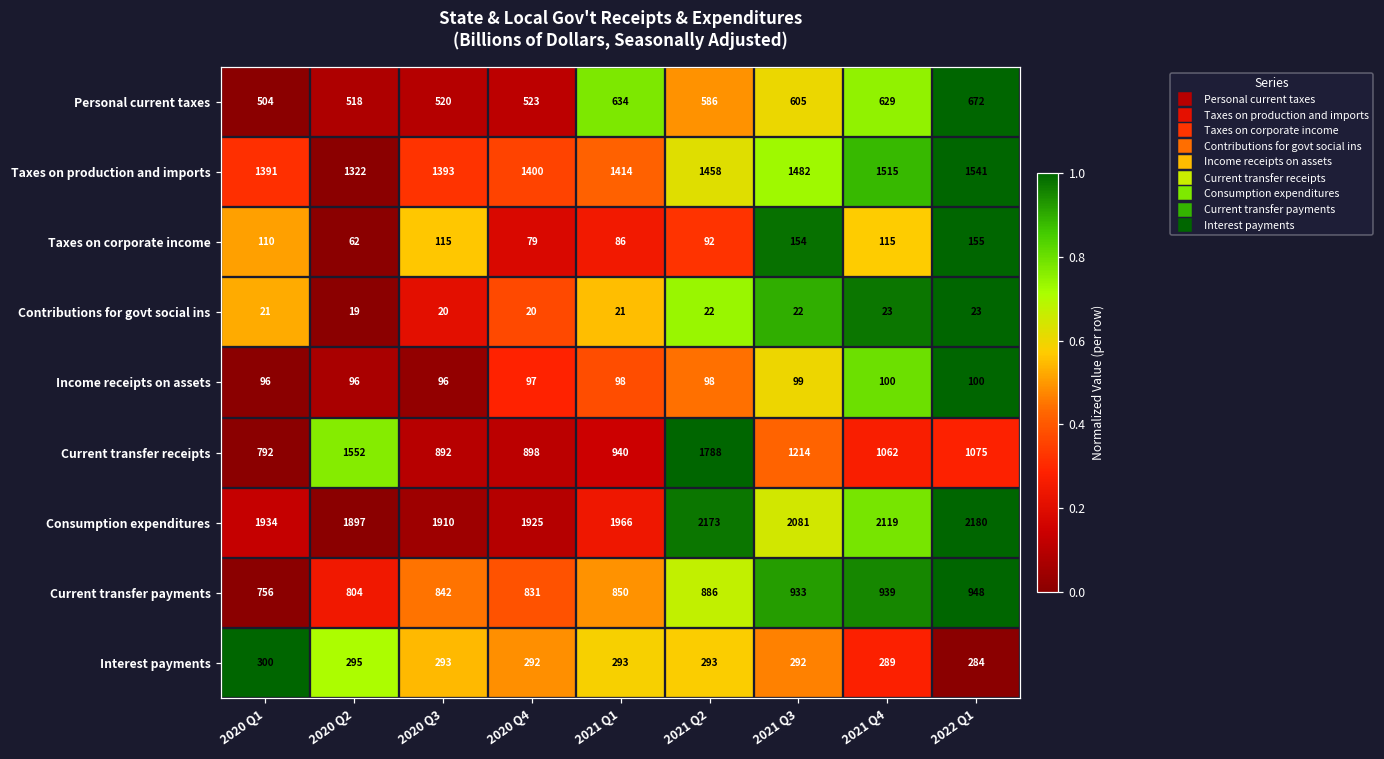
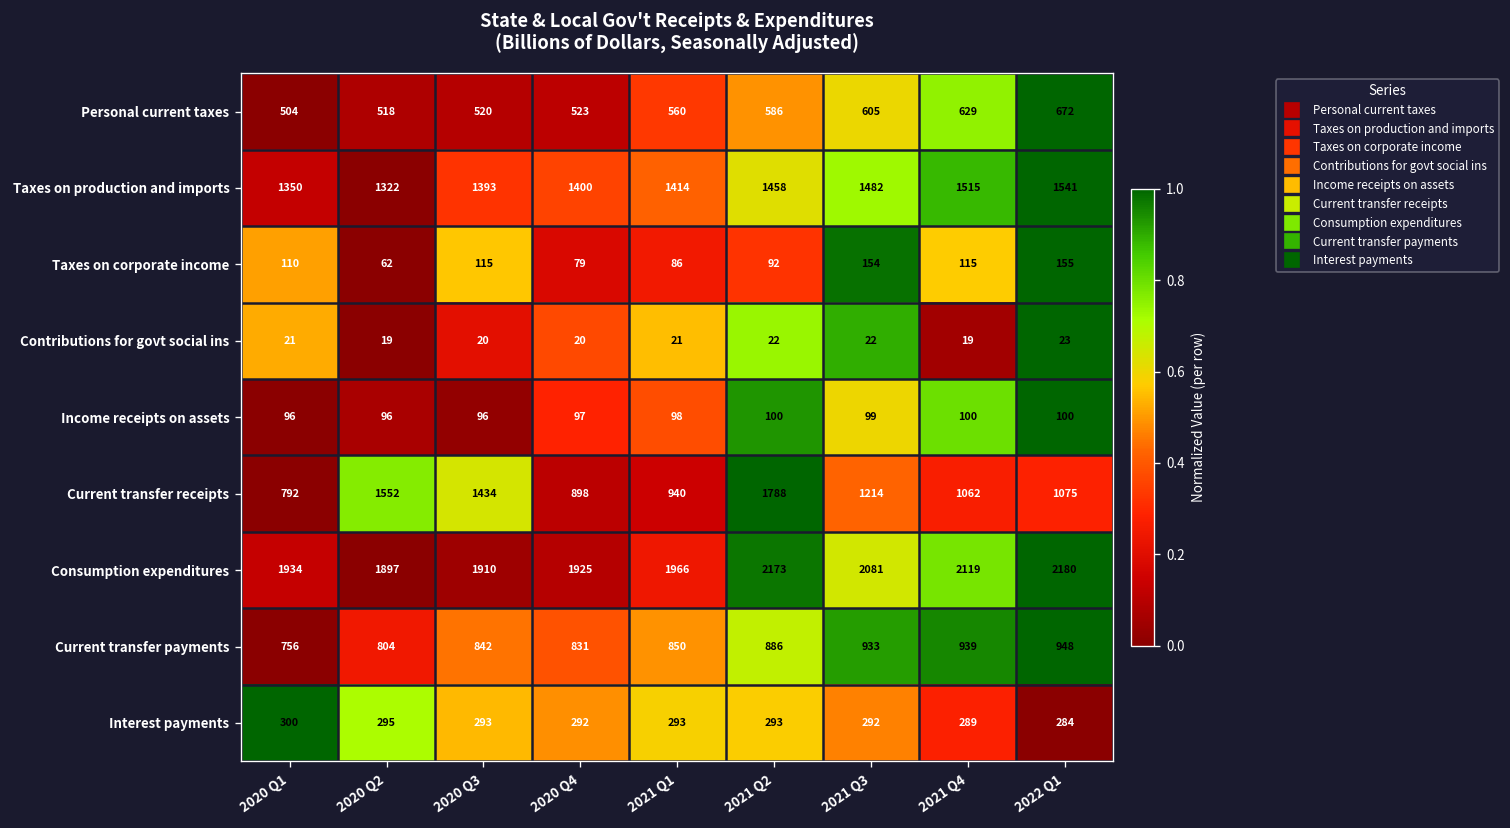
  {
    "Personal current taxes": {
      "2020 Q1": 504,
      "2020 Q2": 518,
      "2020 Q3": 520,
      "2020 Q4": 523,
-     "2021 Q1": 634,
+     "2021 Q1": 560,
      "2021 Q2": 586,
      "2021 Q3": 605,
      "2021 Q4": 629,
      "2022 Q1": 672
    },
    "Taxes on production and imports": {
-     "2020 Q1": 1391,
+     "2020 Q1": 1350,
      "2020 Q2": 1322,
      "2020 Q3": 1393,
      "2020 Q4": 1400,
      "2021 Q1": 1414,
      "2021 Q2": 1458,
      "2021 Q3": 1482,
      "2021 Q4": 1515,
      "2022 Q1": 1541
    },
    "Taxes on corporate income": {
      "2020 Q1": 110,
      "2020 Q2": 62,
      "2020 Q3": 115,
      "2020 Q4": 79,
      "2021 Q1": 86,
      "2021 Q2": 92,
      "2021 Q3": 154,
      "2021 Q4": 115,
      "2022 Q1": 155
    },
    "Contributions for govt social ins": {
      "2020 Q1": 21,
      "2020 Q2": 19,
      "2020 Q3": 20,
      "2020 Q4": 20,
      "2021 Q1": 21,
      "2021 Q2": 22,
      "2021 Q3": 22,
-     "2021 Q4": 23,
+     "2021 Q4": 19,
      "2022 Q1": 23
    },
    "Income receipts on assets": {
      "2020 Q1": 96,
      "2020 Q2": 96,
      "2020 Q3": 96,
      "2020 Q4": 97,
      "2021 Q1": 98,
-     "2021 Q2": 98,
+     "2021 Q2": 100,
      "2021 Q3": 99,
      "2021 Q4": 100,
      "2022 Q1": 100
    },
    "Current transfer receipts": {
      "2020 Q1": 792,
      "2020 Q2": 1552,
-     "2020 Q3": 892,
+     "2020 Q3": 1434,
      "2020 Q4": 898,
      "2021 Q1": 940,
      "2021 Q2": 1788,
      "2021 Q3": 1214,
      "2021 Q4": 1062,
      "2022 Q1": 1075
    },
    "Consumption expenditures": {
      "2020 Q1": 1934,
      "2020 Q2": 1897,
      "2020 Q3": 1910,
      "2020 Q4": 1925,
      "2021 Q1": 1966,
      "2021 Q2": 2173,
      "2021 Q3": 2081,
      "2021 Q4": 2119,
      "2022 Q1": 2180
    },
    "Current transfer payments": {
      "2020 Q1": 756,
      "2020 Q2": 804,
      "2020 Q3": 842,
      "2020 Q4": 831,
      "2021 Q1": 850,
      "2021 Q2": 886,
      "2021 Q3": 933,
      "2021 Q4": 939,
      "2022 Q1": 948
    },
    "Interest payments": {
      "2020 Q1": 300,
      "2020 Q2": 295,
      "2020 Q3": 293,
      "2020 Q4": 292,
      "2021 Q1": 293,
      "2021 Q2": 293,
      "2021 Q3": 292,
      "2021 Q4": 289,
      "2022 Q1": 284
    }
  }
